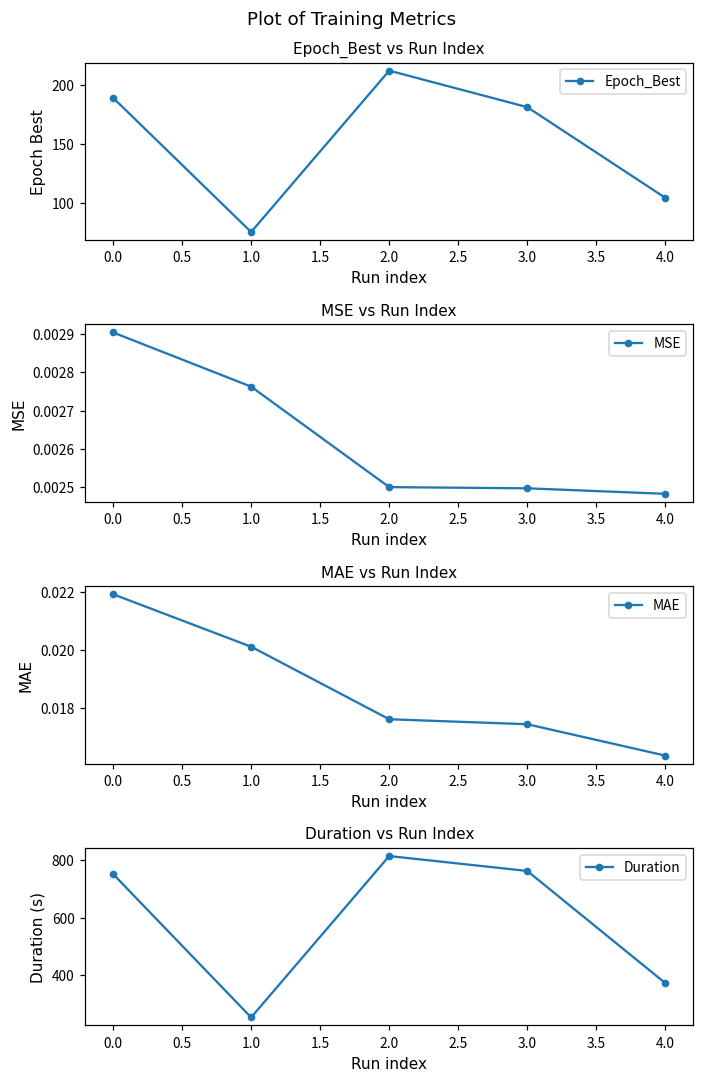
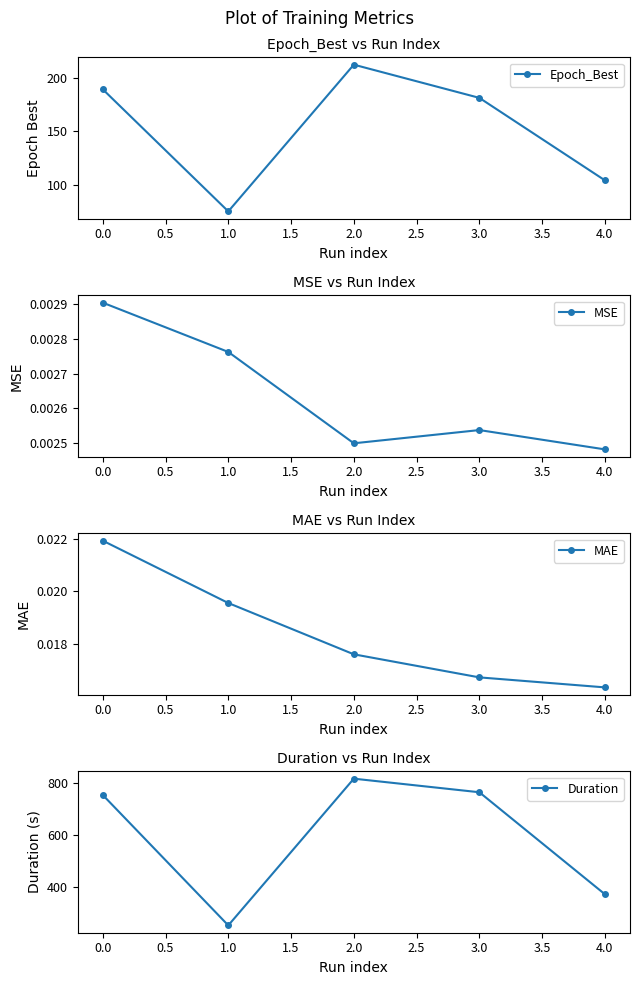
  {
    "Epoch_Best vs Run Index": {
      "0.0": 189,
      "1.0": 75,
      "2.0": 212,
      "3.0": 181,
      "4.0": 104
    },
    "MSE vs Run Index": {
      "0.0": 0.00291,
      "1.0": 0.00276,
      "2.0": 0.00250,
-     "3.0": 0.00250,
+     "3.0": 0.00254,
      "4.0": 0.00248
    },
    "MAE vs Run Index": {
      "0.0": 0.0219,
-     "1.0": 0.0201,
+     "1.0": 0.0196,
      "2.0": 0.0176,
-     "3.0": 0.0174,
+     "3.0": 0.0167,
      "4.0": 0.0163
    },
    "Duration vs Run Index": {
      "0.0": 750,
      "1.0": 250,
      "2.0": 820,
      "3.0": 760,
      "4.0": 370
    }
  }
